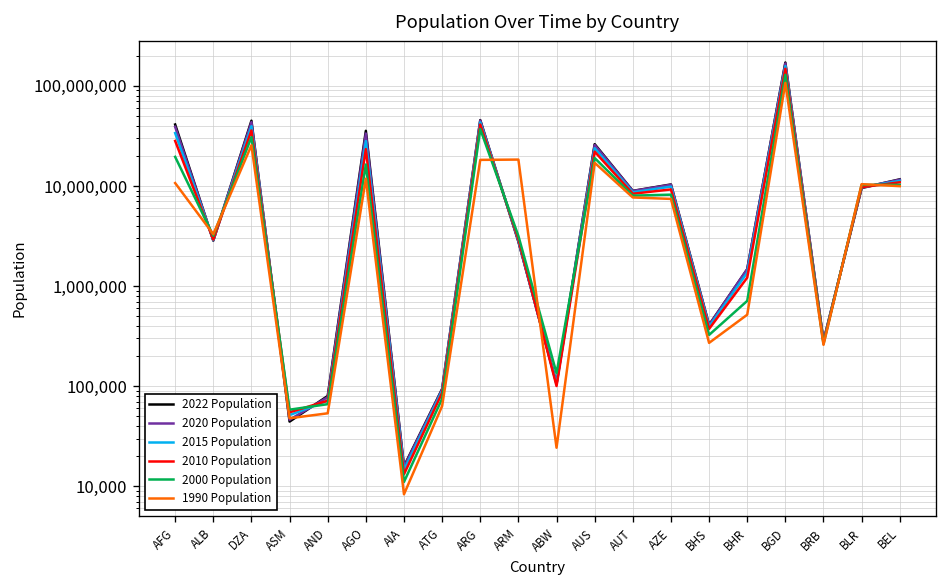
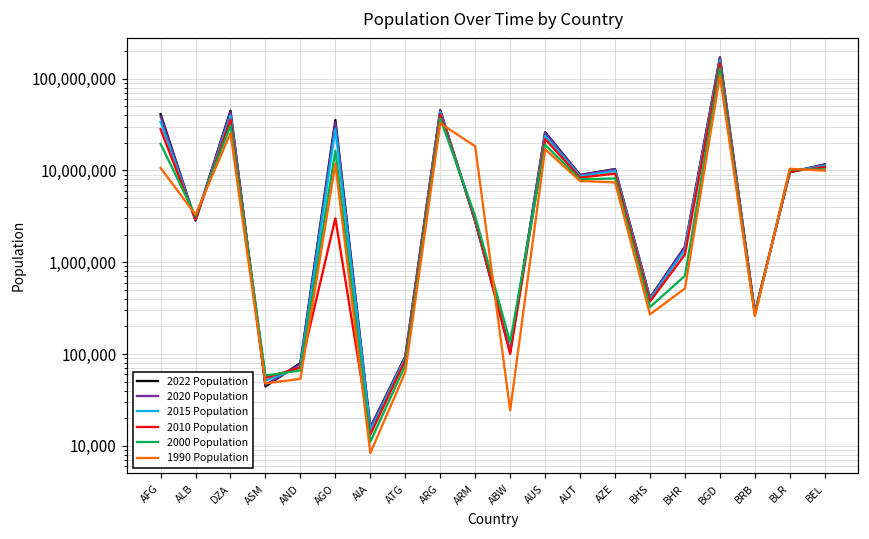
  {
    "2015 Population": {
      "AFG": "34,000,000",
      "DZA": "40,000,000",
      "AGO": "28,000,000",
      "AIA": "15,000",
      "AUS": "24,000,000",
      "BHR": "1,400,000"
    },
    "2010 Population": {
      "AFG": "28,000,000",
      "DZA": "36,000,000",
-     "AGO": "23,000,000",
+     "AGO": "3,000,000",
      "AIA": "13,000",
      "AUS": "22,000,000",
      "BHR": "1,200,000"
    },
    "2000 Population": {
      "AFG": "20,000,000",
      "DZA": "31,000,000",
      "AND": "70,000",
      "AGO": "16,000,000",
      "AIA": "11,000",
      "ATG": "80,000",
      "ARG": "40,000,000",
      "ARM": "3,200,000",
      "ABW": "130,000",
      "AUS": "19,000,000",
      "AZE": "8,000,000",
      "BHS": "330,000",
      "BHR": "700,000",
      "BGD": "130,000,000"
    },
    "1990 Population": {
      "AFG": "11,000,000",
      "DZA": "26,000,000",
      "AND": "50,000",
      "AGO": "12,000,000",
      "AIA": "8,000",
      "ATG": "60,000",
-     "ARG": "18,000,000",
+     "ARG": "33,000,000",
      "ARM": "18,000,000",
      "ABW": "24,000",
      "AUS": "17,000,000",
      "AZE": "7,000,000",
      "BHS": "270,000",
      "BHR": "500,000",
      "BGD": "110,000,000"
    }
  }
